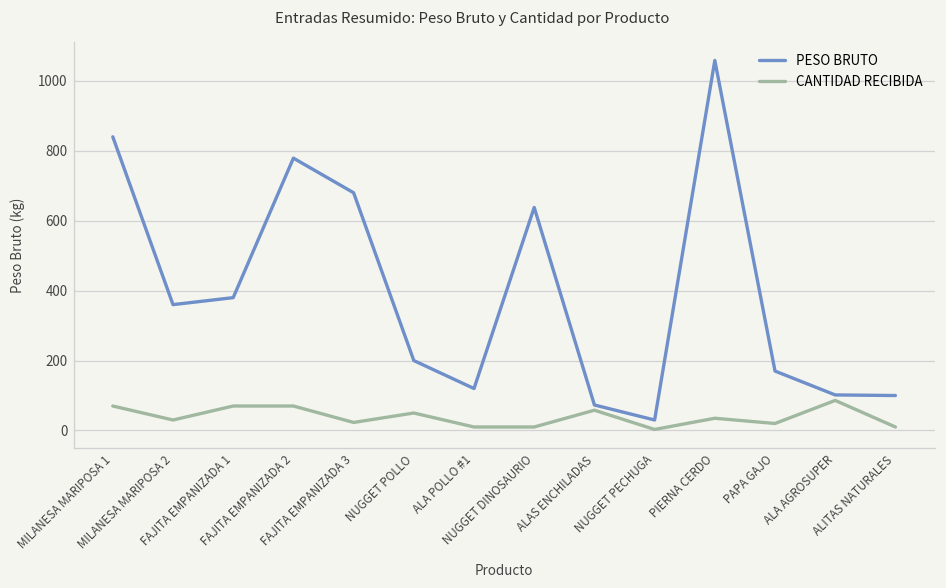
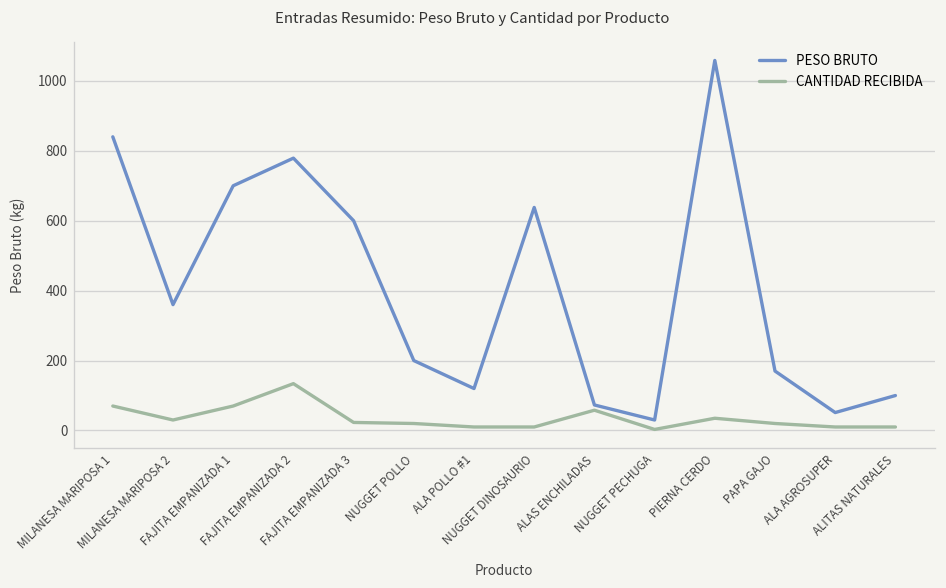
  {
    "PESO BRUTO": {
      "MILANESA MARIPOSA 1": 840,
      "MILANESA MARIPOSA 2": 360,
-     "FAJITA EMPANIZADA 1": 380,
+     "FAJITA EMPANIZADA 1": 700,
      "FAJITA EMPANIZADA 2": 780,
-     "FAJITA EMPANIZADA 3": 680,
+     "FAJITA EMPANIZADA 3": 600,
      "NUGGET POLLO": 200,
      "ALA POLLO #1": 120,
      "NUGGET DINOSAURIO": 640,
      "ALAS ENCHILADAS": 70,
      "NUGGET PECHUGA": 30,
      "PIERNA CERDO": 1060,
      "PAPA GAJO": 170,
-     "ALA AGROSUPER": 100,
+     "ALA AGROSUPER": 50,
      "ALITAS NATURALES": 100
    },
    "CANTIDAD RECIBIDA": {
      "MILANESA MARIPOSA 1": 70,
      "MILANESA MARIPOSA 2": 30,
      "FAJITA EMPANIZADA 1": 70,
-     "FAJITA EMPANIZADA 2": 70,
+     "FAJITA EMPANIZADA 2": 130,
      "FAJITA EMPANIZADA 3": 20,
-     "NUGGET POLLO": 50,
+     "NUGGET POLLO": 20,
      "ALA POLLO #1": 10,
      "NUGGET DINOSAURIO": 10,
      "ALAS ENCHILADAS": 60,
      "NUGGET PECHUGA": 0,
      "PIERNA CERDO": 40,
      "PAPA GAJO": 20,
-     "ALA AGROSUPER": 90,
+     "ALA AGROSUPER": 10,
      "ALITAS NATURALES": 10
    }
  }
